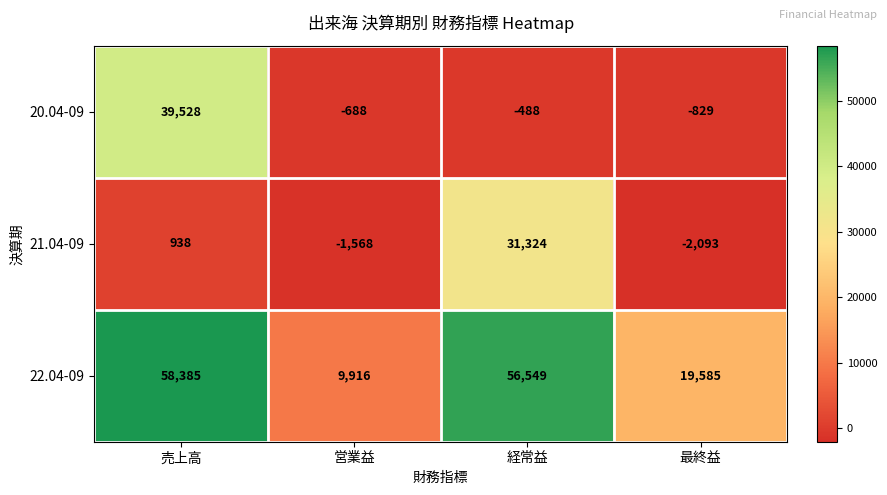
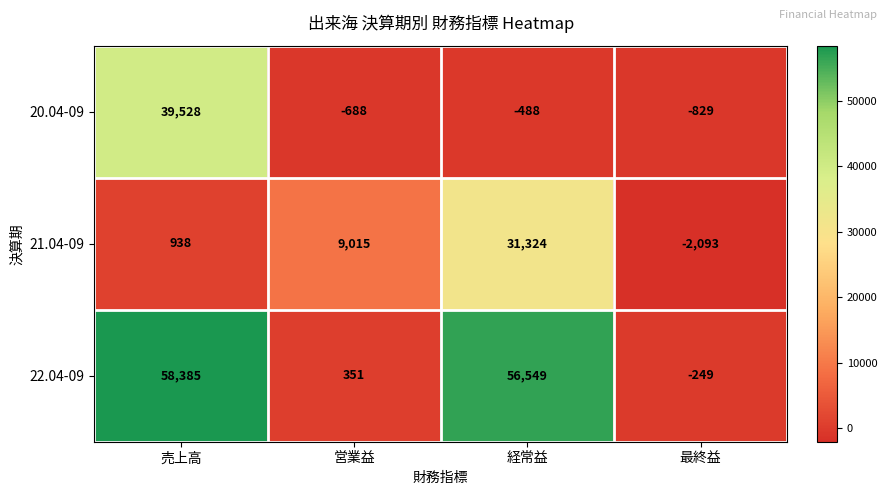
  {
    "20.04-09": {
      "売上高": "39,528",
      "営業益": "-688",
      "経常益": "-488",
      "最終益": "-829"
    },
    "21.04-09": {
      "売上高": "938",
-     "営業益": "-1,568",
+     "営業益": "9,015",
      "経常益": "31,324",
      "最終益": "-2,093"
    },
    "22.04-09": {
      "売上高": "58,385",
-     "営業益": "9,916",
+     "営業益": "351",
      "経常益": "56,549",
-     "最終益": "19,585"
+     "最終益": "-249"
    }
  }
